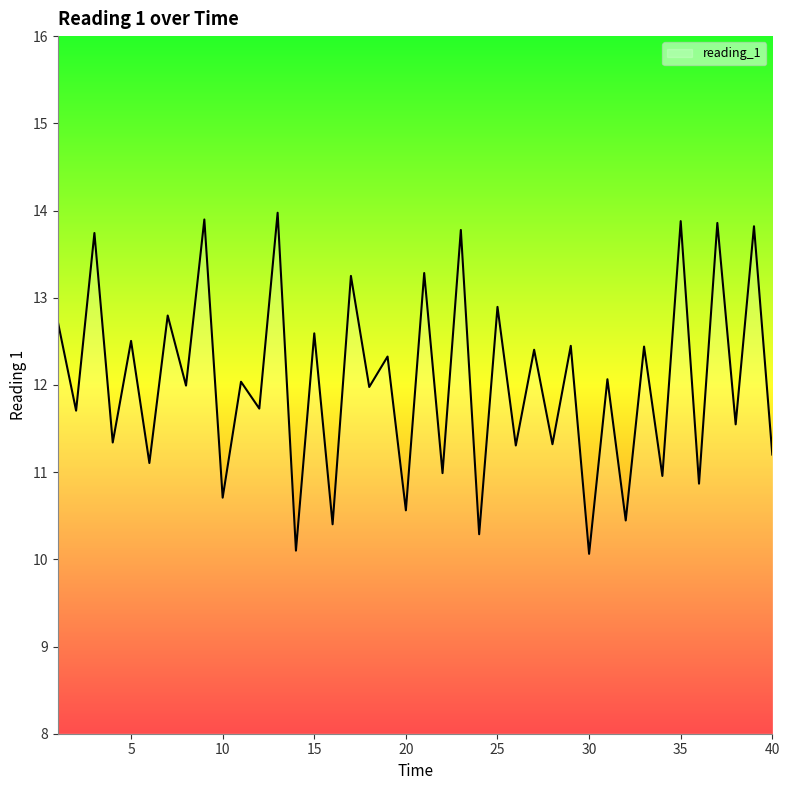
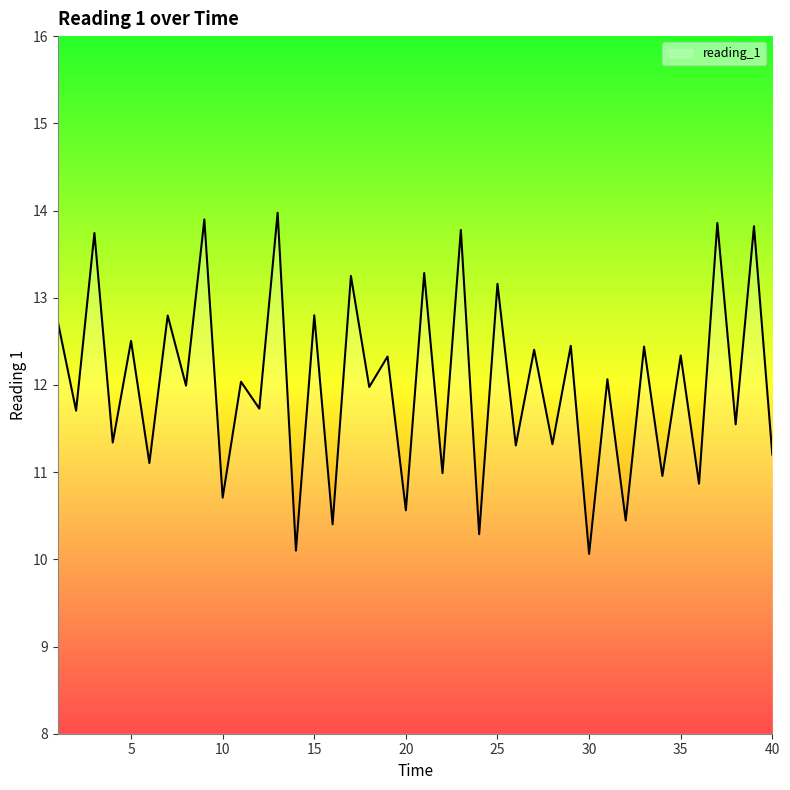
  {
    "5": 12.5,
    "10": 10.7,
-   "15": 12.6,
+   "15": 12.8,
    "20": 10.6,
-   "25": 12.9,
+   "25": 13.2,
    "30": 10.1,
-   "35": 13.9,
+   "35": 12.3,
    "40": 11.2
  }
